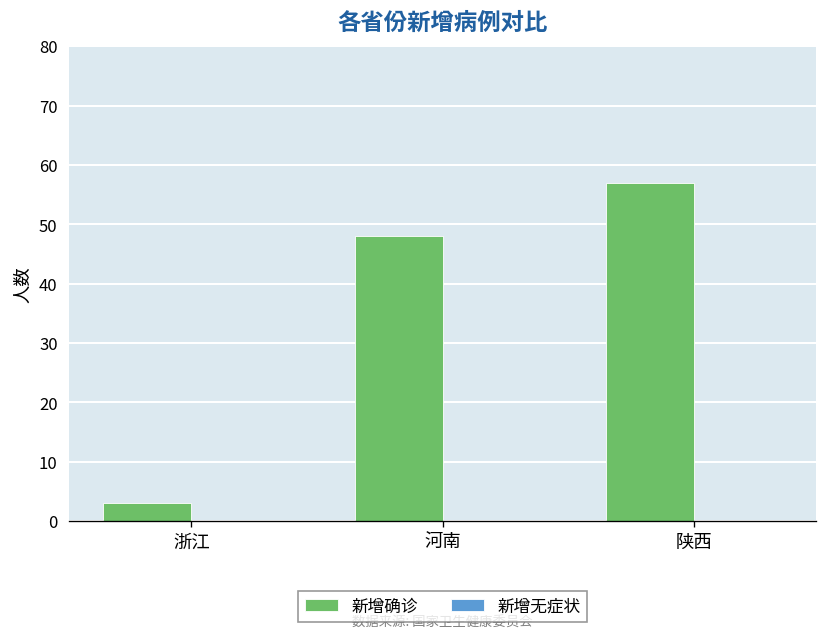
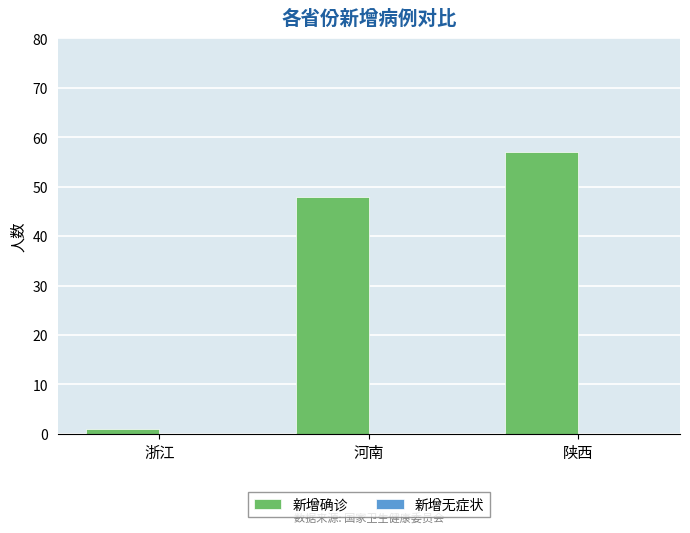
  {
    "新增确诊": {
-     "浙江": 3,
+     "浙江": 1,
      "河南": 48,
      "陕西": 57
    },
    "新增无症状": {
      "浙江": 0,
      "河南": 0,
      "陕西": 0
    }
  }
